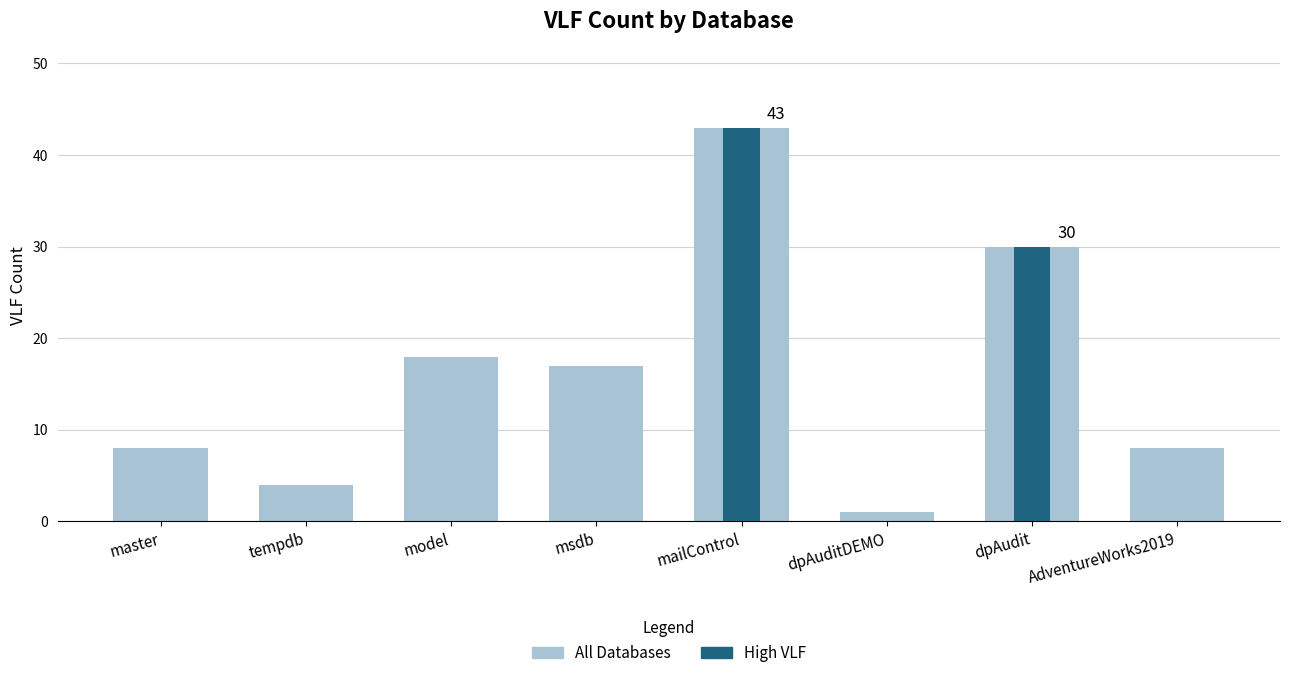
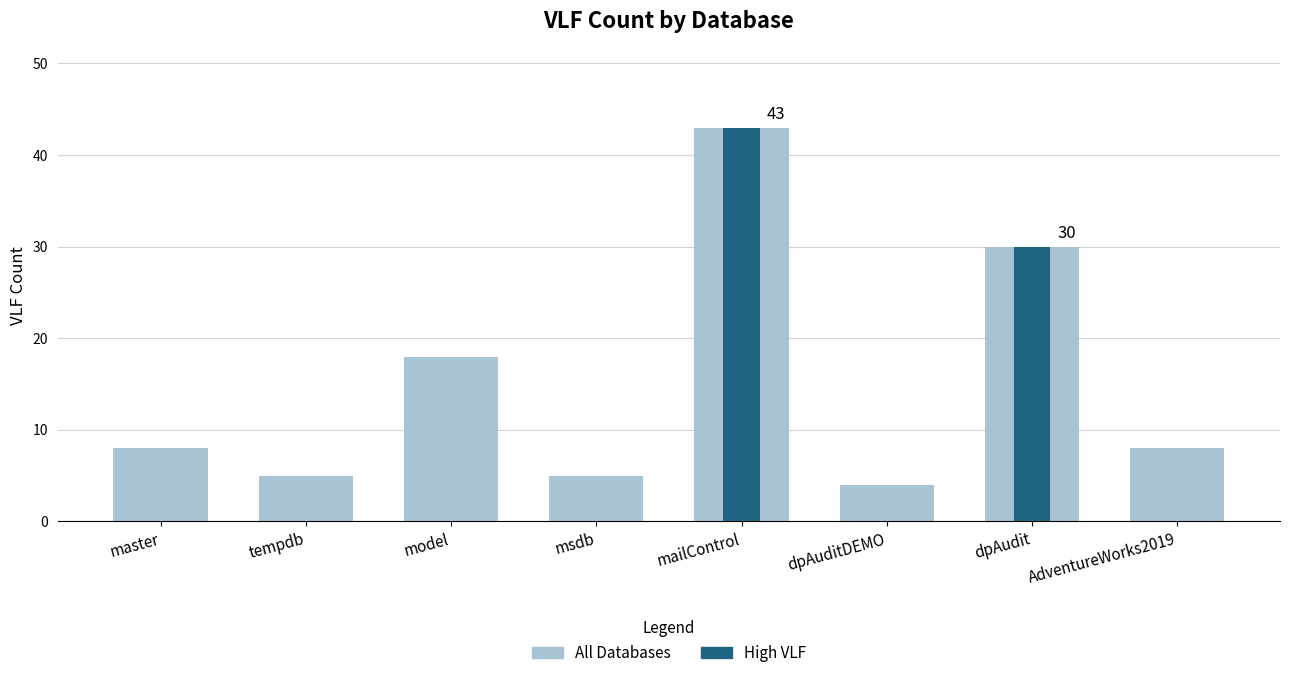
  {
    "All Databases": {
      "master": 8,
-     "tempdb": 4,
+     "tempdb": 5,
      "model": 18,
-     "msdb": 17,
-     "dpAuditDEMO": 1,
+     "msdb": 5,
+     "dpAuditDEMO": 4,
      "AdventureWorks2019": 8
    }
  }
